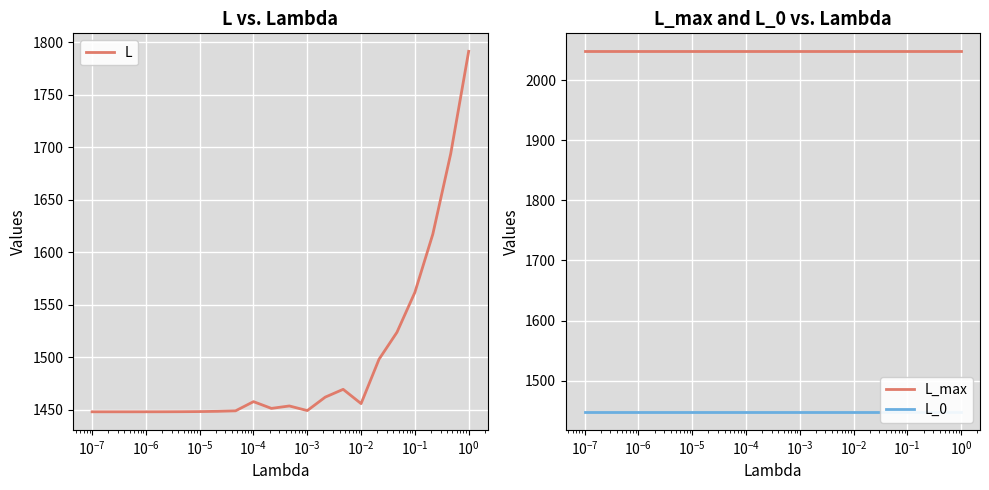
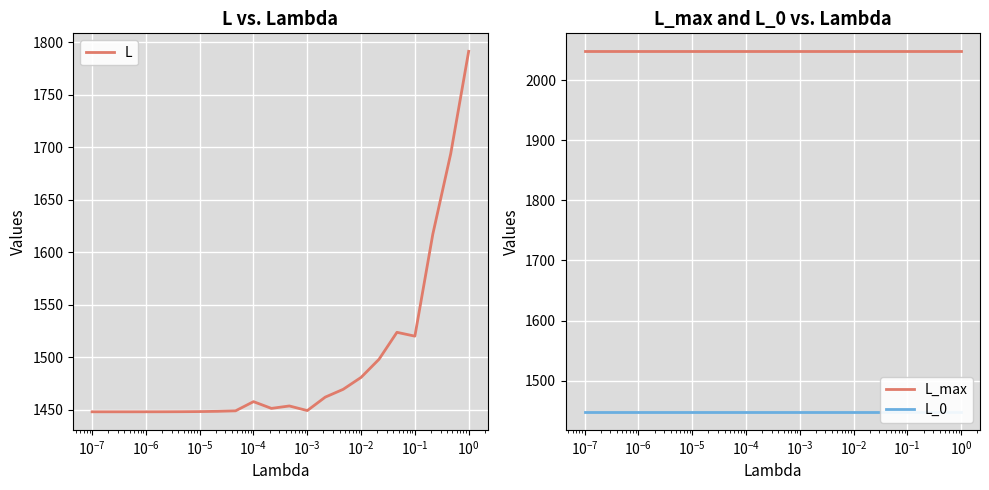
  {
    "L vs. Lambda": {
      "10^-7": 1448,
      "10^-6": 1448,
      "10^-5": 1448,
      "10^-4": 1458,
      "10^-3": 1449,
-     "10^-2": 1456,
-     "10^-1": 1562,
+     "10^-2": 1481,
+     "10^-1": 1520,
      "10^0": 1791
    },
    "L_max and L_0 vs. Lambda": {
      "L_max": {
        "10^-7": 2050,
        "10^-6": 2050,
        "10^-5": 2050,
        "10^-4": 2050,
        "10^-3": 2050,
        "10^-2": 2050,
        "10^-1": 2050,
        "10^0": 2050
      },
      "L_0": {
        "10^-7": 1450,
        "10^-6": 1450,
        "10^-5": 1450,
        "10^-4": 1450,
        "10^-3": 1450,
        "10^-2": 1450
      }
    }
  }
